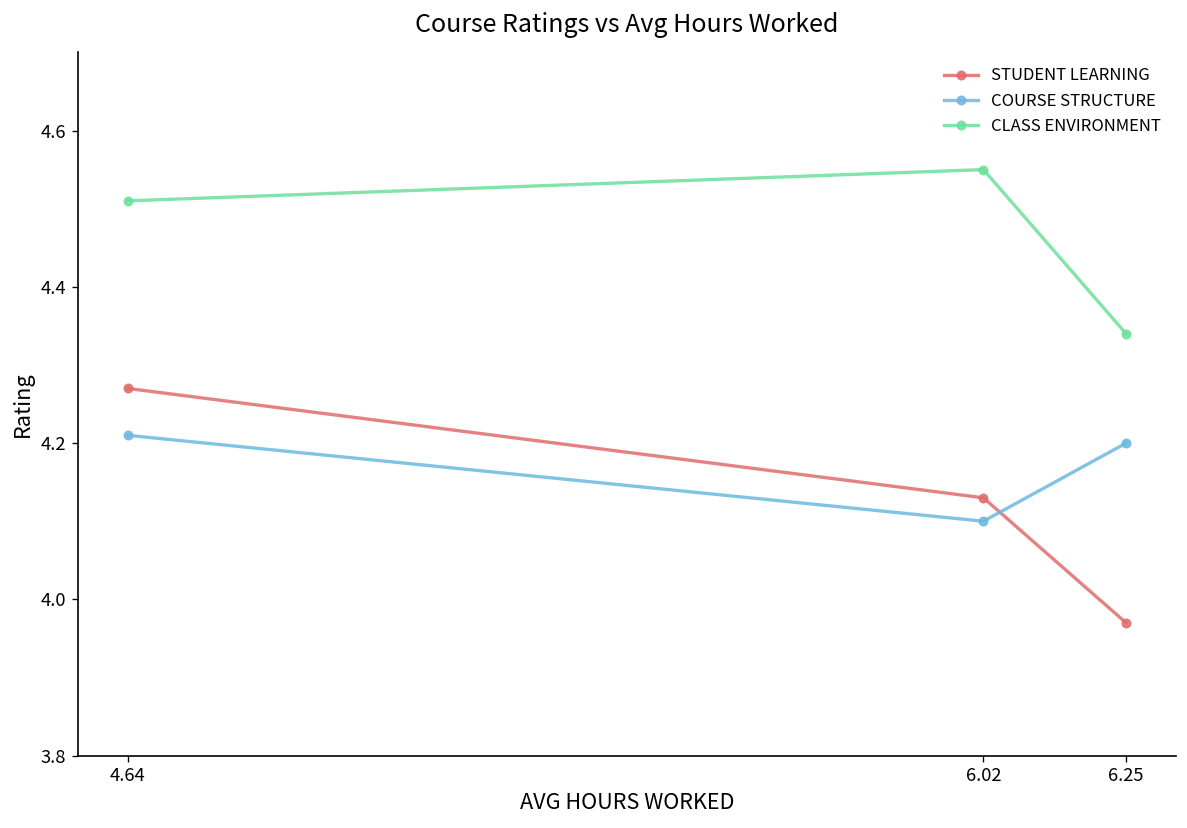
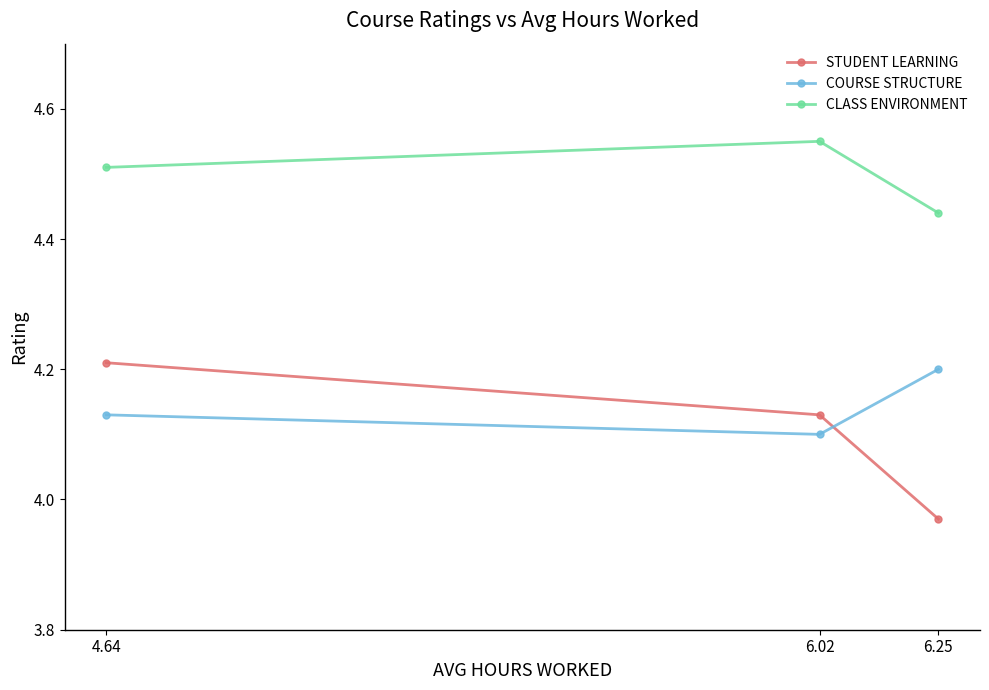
  {
    "STUDENT LEARNING": {
-     "4.64": 4.27,
+     "4.64": 4.21,
      "6.02": 4.13,
      "6.25": 3.97
    },
    "COURSE STRUCTURE": {
-     "4.64": 4.21,
+     "4.64": 4.13,
      "6.02": 4.10,
      "6.25": 4.20
    },
    "CLASS ENVIRONMENT": {
      "4.64": 4.51,
      "6.02": 4.55,
-     "6.25": 4.34
+     "6.25": 4.44
    }
  }
